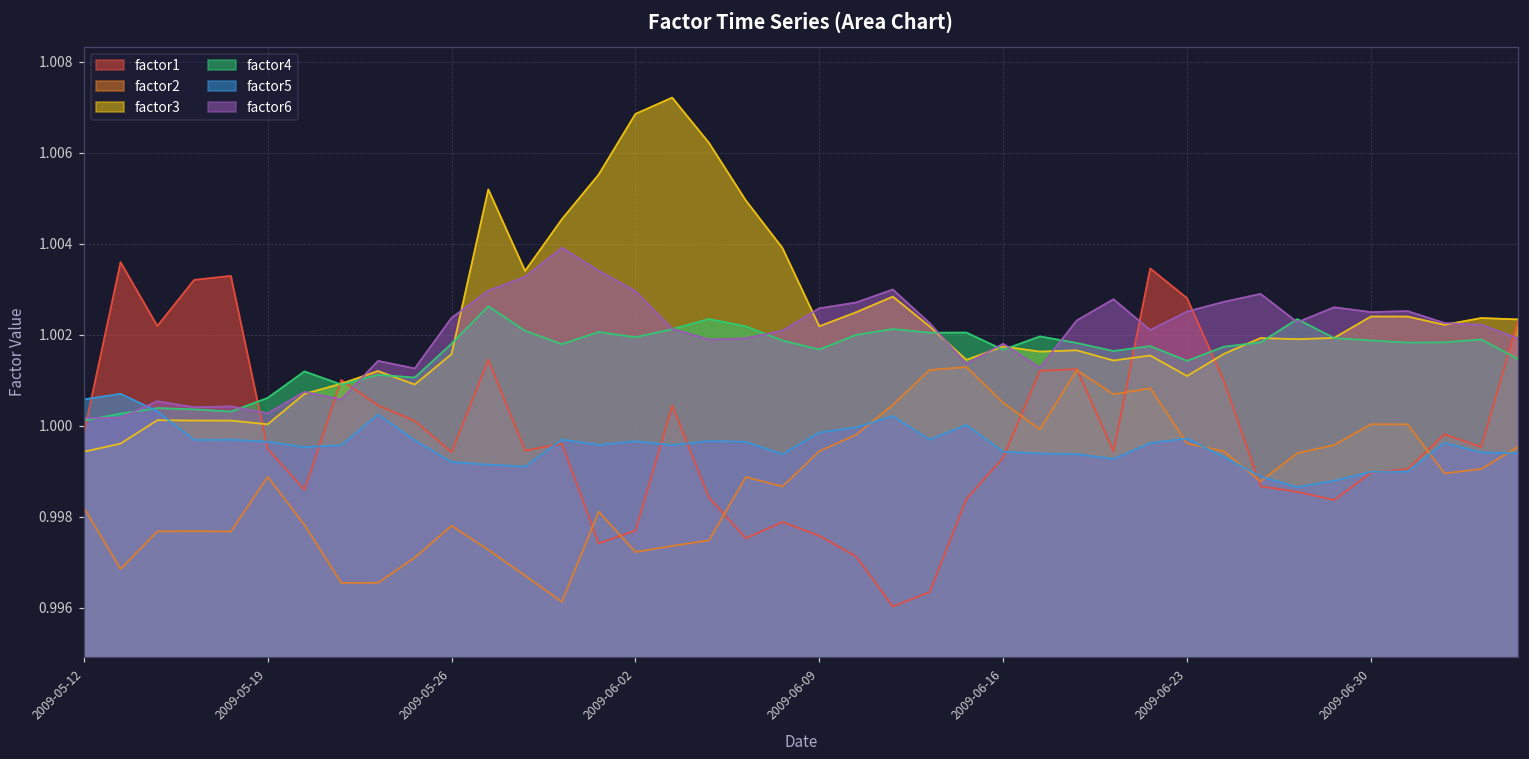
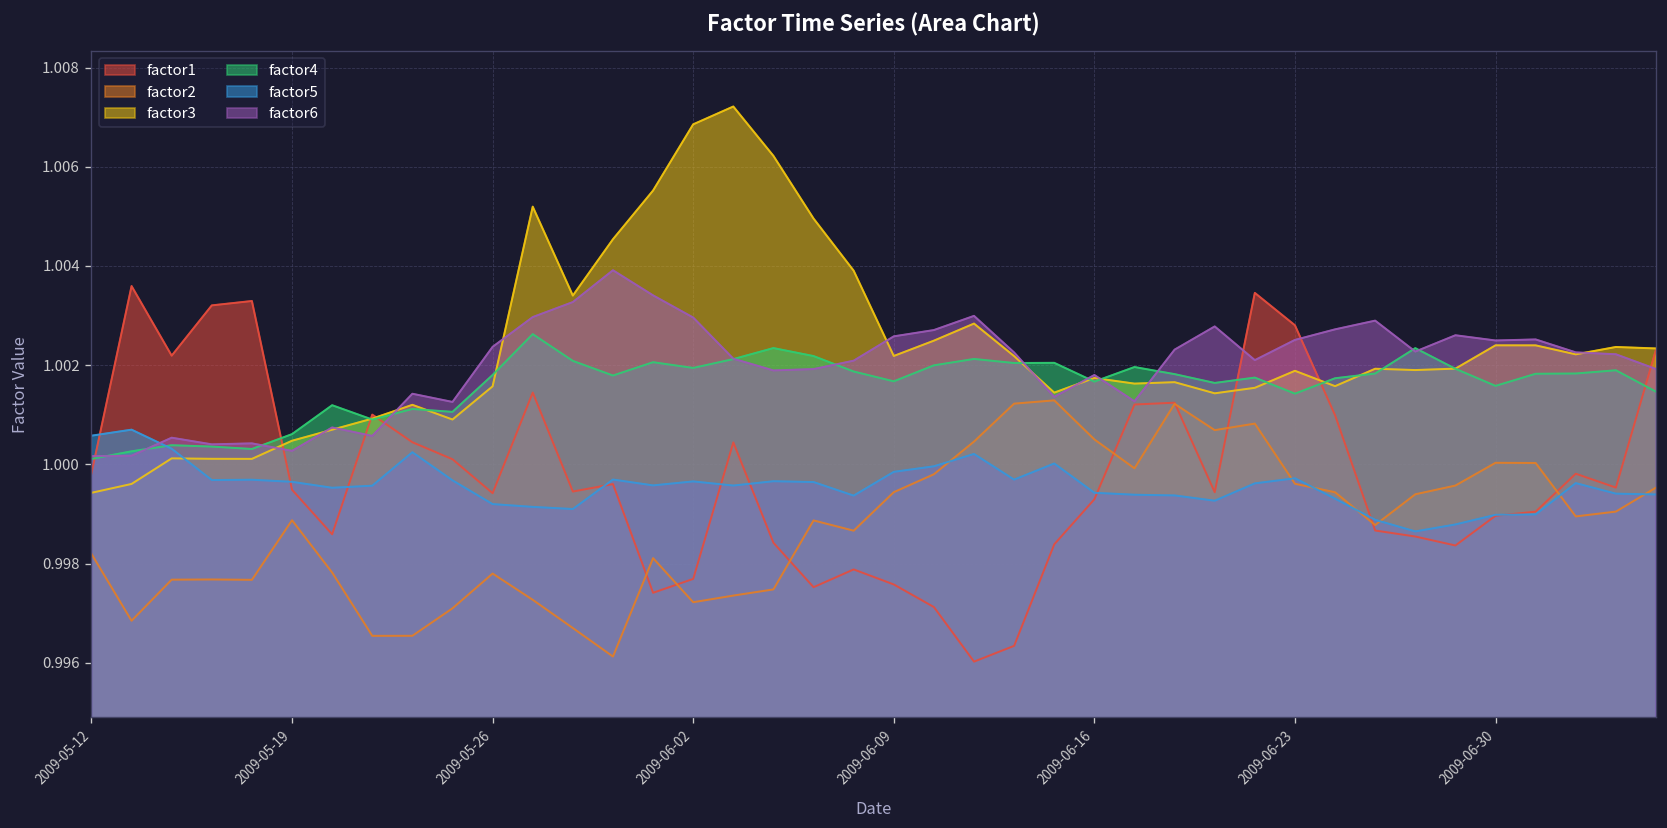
  {
    "factor3": {
      "2009-05-12": 0.9994,
-     "2009-05-19": 1.0000,
+     "2009-05-19": 1.0005,
      "2009-05-26": 1.0016,
      "2009-06-02": 1.0069,
      "2009-06-09": 1.0022,
-     "2009-06-23": 1.0011,
+     "2009-06-23": 1.0019,
      "2009-06-30": 1.0024
    },
    "factor4": {
      "2009-05-19": 1.0006,
      "2009-05-26": 1.0018,
      "2009-06-02": 1.0019,
      "2009-06-09": 1.0017,
      "2009-06-16": 1.0017,
      "2009-06-23": 1.0014,
-     "2009-06-30": 1.0019
+     "2009-06-30": 1.0016
    },
    "factor5": {
      "2009-05-12": 1.0006,
      "2009-05-19": 0.9996,
      "2009-05-26": 0.9992,
      "2009-06-02": 0.9997,
      "2009-06-09": 0.9998,
      "2009-06-16": 0.9994,
      "2009-06-23": 0.9997
    },
    "factor6": {
      "2009-05-19": 1.0003,
      "2009-05-26": 1.0024,
      "2009-06-02": 1.0030,
      "2009-06-09": 1.0026,
      "2009-06-23": 1.0025,
      "2009-06-30": 1.0025
    }
  }
